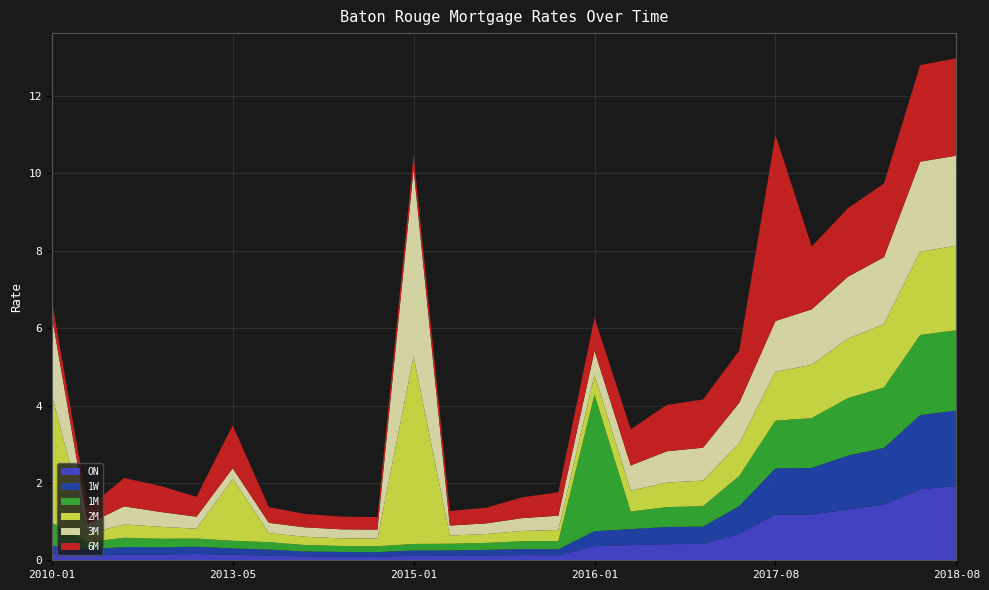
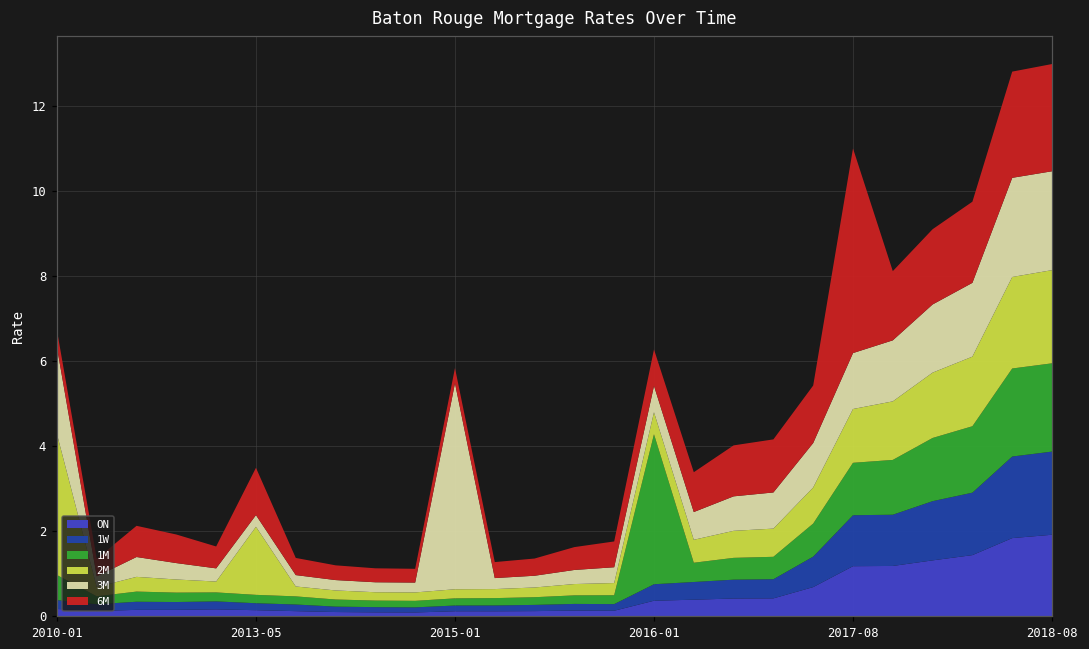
  {
    "1M": {
      "2010-01": 0.6,
      "2013-05": 0.2,
      "2015-01": 0.2,
      "2016-01": 3.5,
      "2017-08": 1.2,
      "2018-08": 2.1
    },
    "2M": {
      "2010-01": 3.3,
      "2013-05": 1.6,
-     "2015-01": 4.8,
+     "2015-01": 0.2,
      "2016-01": 0.5,
      "2017-08": 1.3,
      "2018-08": 2.2
    },
    "3M": {
      "2010-01": 2.0,
      "2013-05": 0.3,
      "2015-01": 4.8,
      "2016-01": 0.6,
      "2017-08": 1.3,
      "2018-08": 2.3
    },
    "6M": {
      "2010-01": 0.4,
      "2013-05": 1.1,
      "2015-01": 0.4,
      "2016-01": 0.9,
      "2017-08": 4.8,
      "2018-08": 2.5
    }
  }
